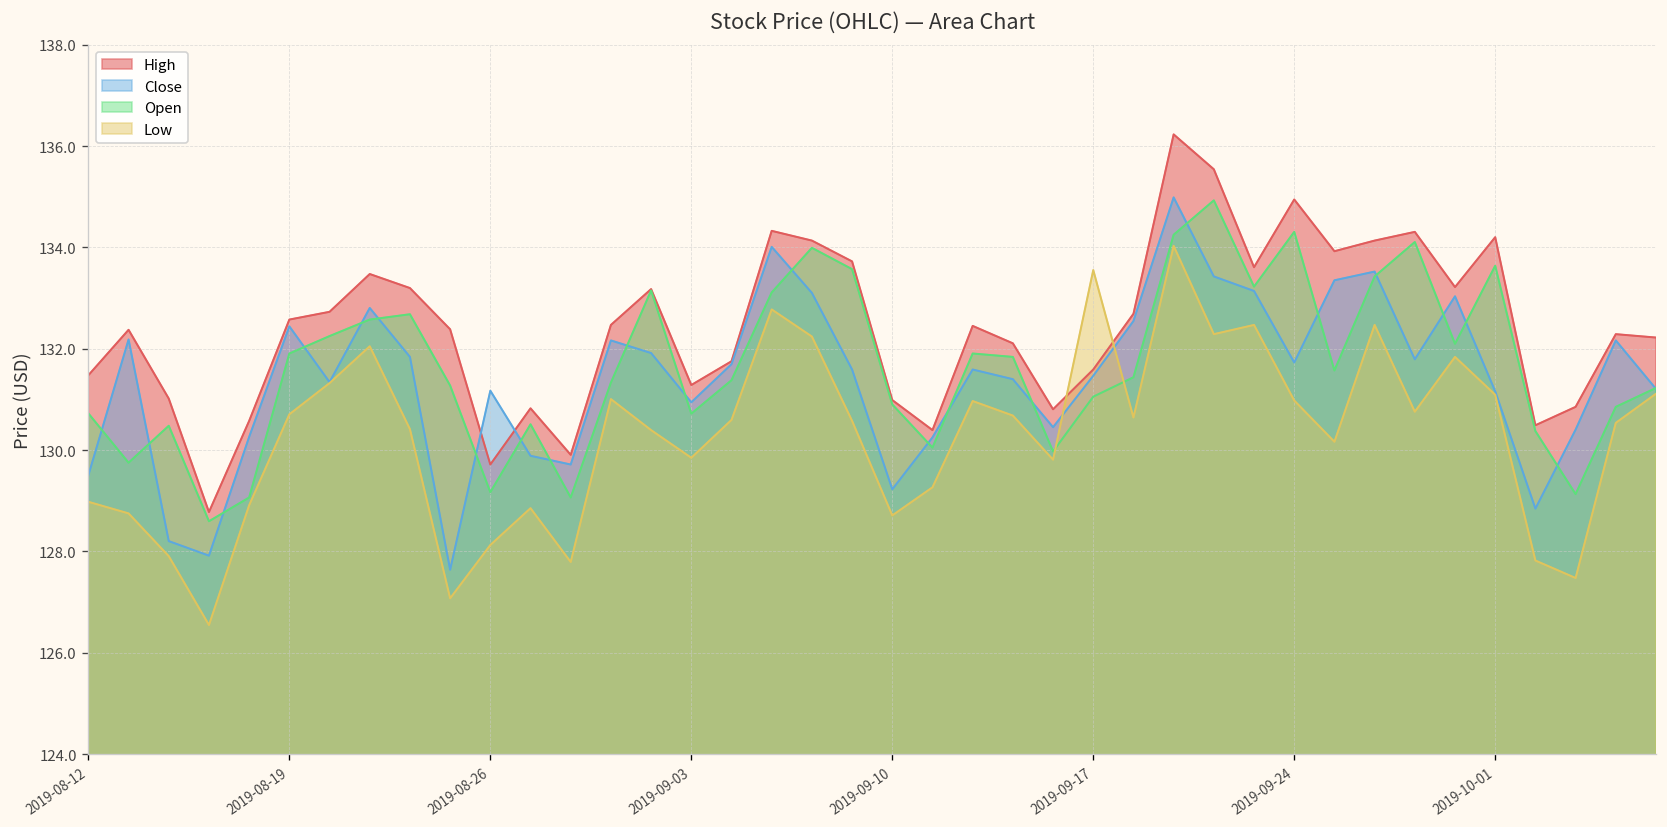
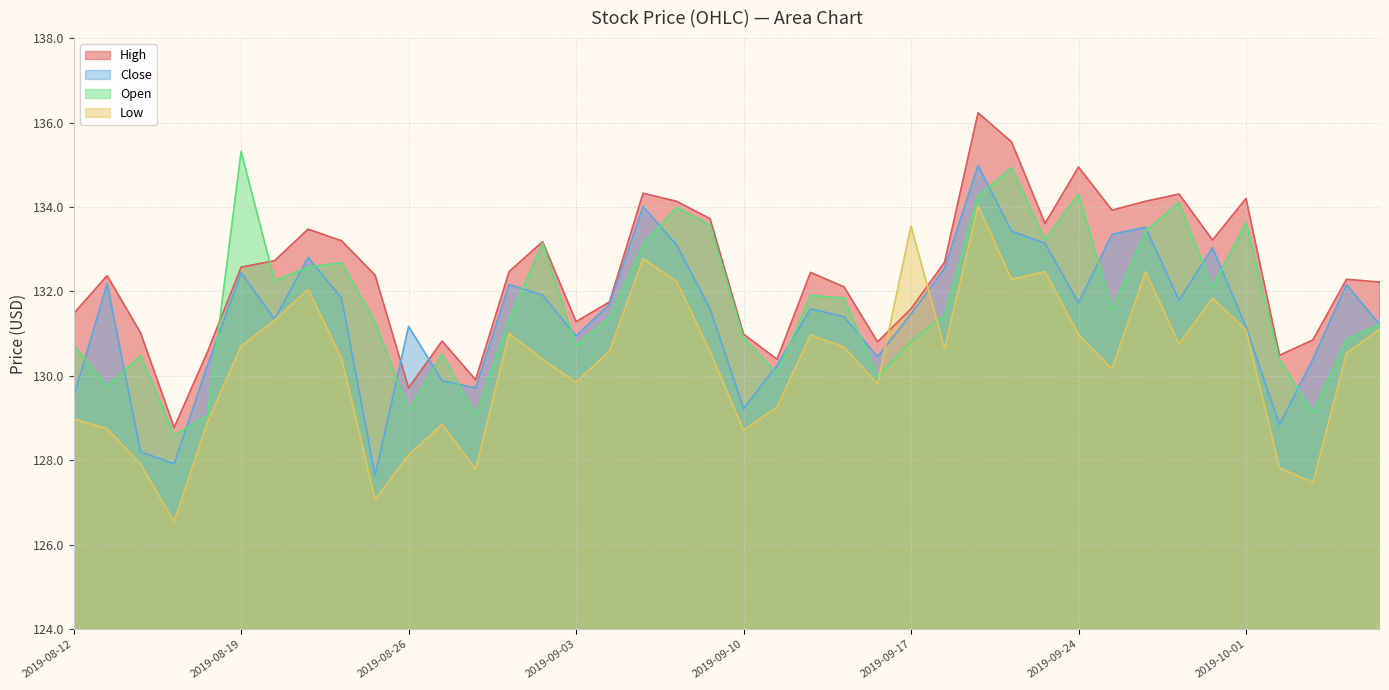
  {
    "High": {
      "2019-08-12": 131.5,
      "2019-08-19": 132.6,
      "2019-08-26": 129.7,
      "2019-09-03": 131.3,
      "2019-09-10": 131.0,
      "2019-09-17": 131.6,
      "2019-09-24": 134.9,
      "2019-10-01": 134.2
    },
    "Close": {
      "2019-08-12": 129.5,
      "2019-08-19": 132.4,
      "2019-08-26": 131.2,
      "2019-09-03": 130.9,
      "2019-09-10": 129.2,
      "2019-09-17": 131.5,
      "2019-09-24": 131.7,
      "2019-10-01": 131.2
    },
    "Open": {
      "2019-08-12": 130.7,
-     "2019-08-19": 131.9,
+     "2019-08-19": 135.3,
      "2019-08-26": 129.2,
      "2019-09-03": 130.7,
      "2019-09-10": 130.9,
-     "2019-09-17": 131.1,
+     "2019-09-17": 130.8,
      "2019-09-24": 134.3,
      "2019-10-01": 133.6
    },
    "Low": {
      "2019-08-12": 129.0,
      "2019-08-19": 130.7,
      "2019-08-26": 128.1,
      "2019-09-03": 129.8,
      "2019-09-10": 128.7,
      "2019-09-17": 133.6,
      "2019-09-24": 131.0,
      "2019-10-01": 131.1
    }
  }
